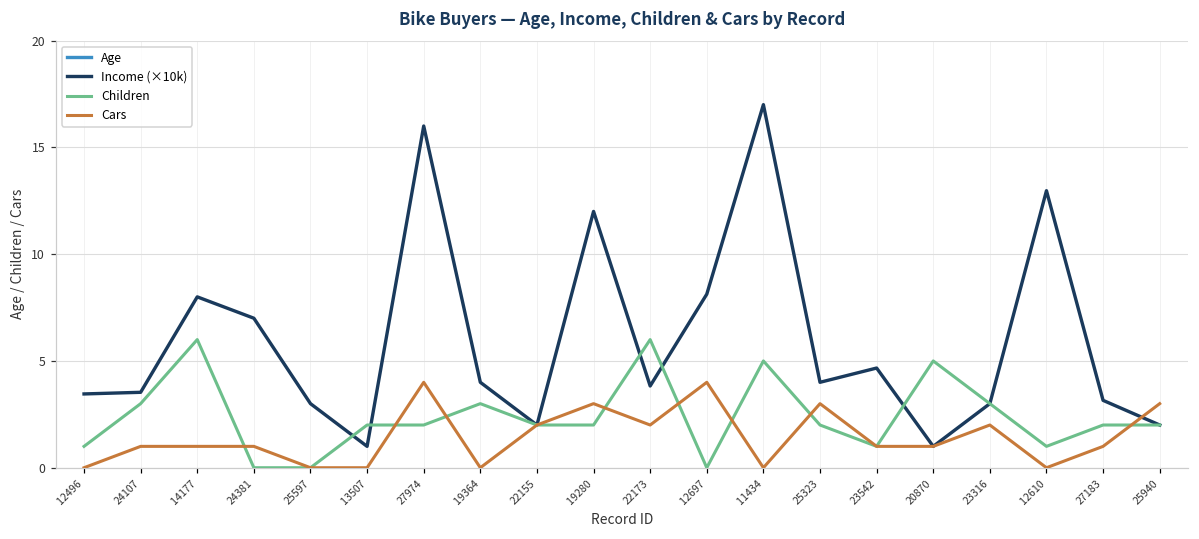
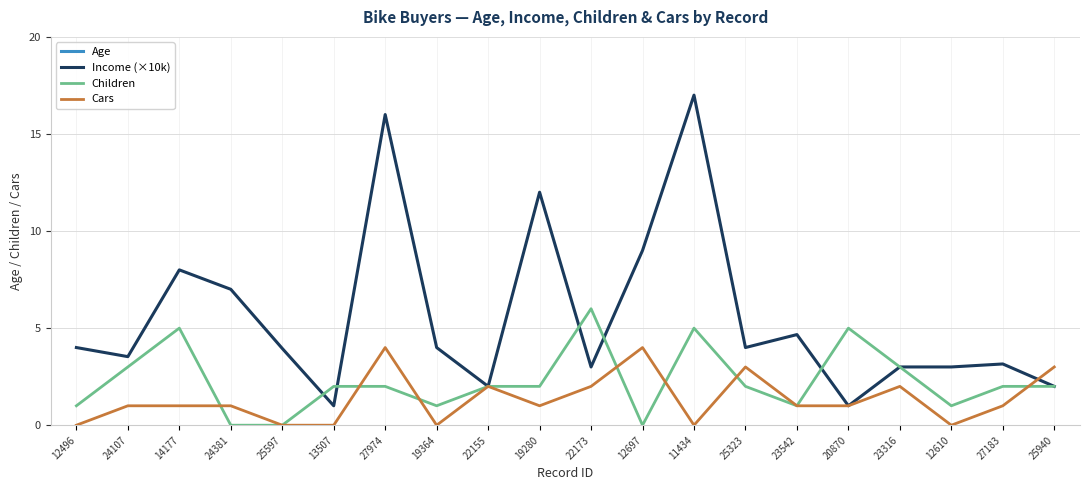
  {
    "Income (×10k)": {
-     "12496": 3.5,
+     "12496": 4.0,
      "24107": 3.5,
      "14177": 8.0,
      "24381": 7.0,
-     "25597": 3.0,
+     "25597": 4.0,
      "13507": 1.0,
      "27974": 16.0,
      "19364": 4.0,
      "19280": 12.0,
-     "22173": 3.8,
-     "12697": 8.1,
+     "22173": 3.0,
+     "12697": 9.0,
      "11434": 17.0,
      "25323": 4.0,
      "23542": 4.7,
-     "12610": 13.0,
+     "12610": 3.0,
      "27183": 3.2
    },
    "Children": {
      "12496": 1,
      "24107": 3,
-     "14177": 6,
+     "14177": 5,
      "24381": 0,
      "13507": 2,
      "27974": 2,
-     "19364": 3,
+     "19364": 1,
      "19280": 2,
      "22173": 6,
      "12697": 0,
      "11434": 5,
      "25323": 2,
      "20870": 5,
      "12610": 1,
      "27183": 2
    },
    "Cars": {
      "12496": 0,
      "24107": 1,
      "14177": 1,
      "24381": 1,
      "13507": 0,
      "27974": 4,
      "19364": 0,
-     "19280": 3,
+     "19280": 1,
      "22173": 2,
      "12697": 4,
      "11434": 0,
      "25323": 3,
      "23316": 2,
      "12610": 0,
      "27183": 1,
      "25940": 3
    }
  }
